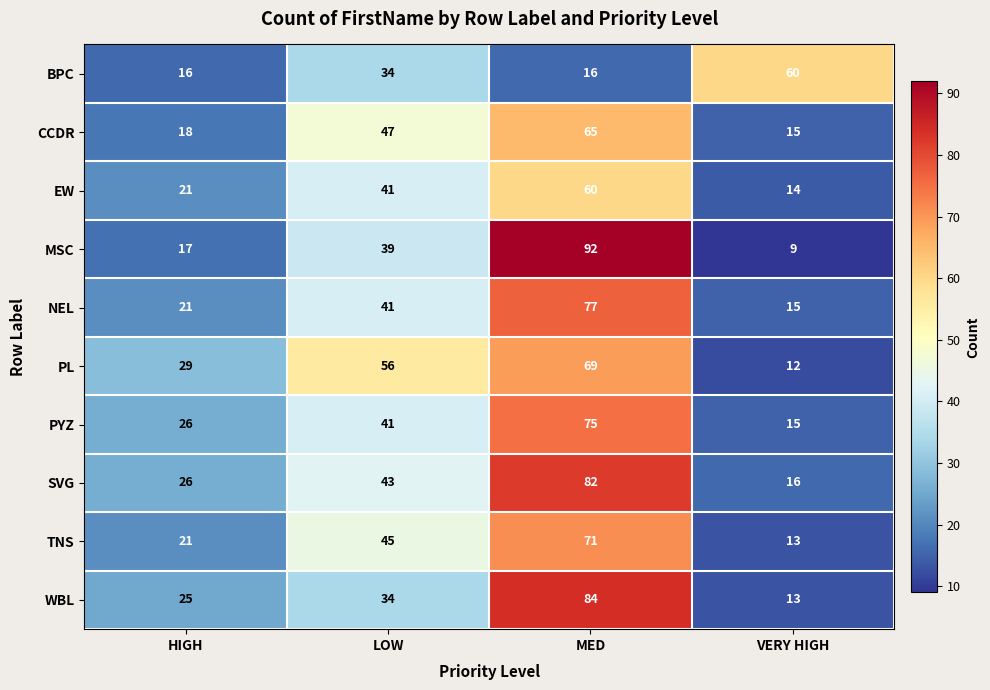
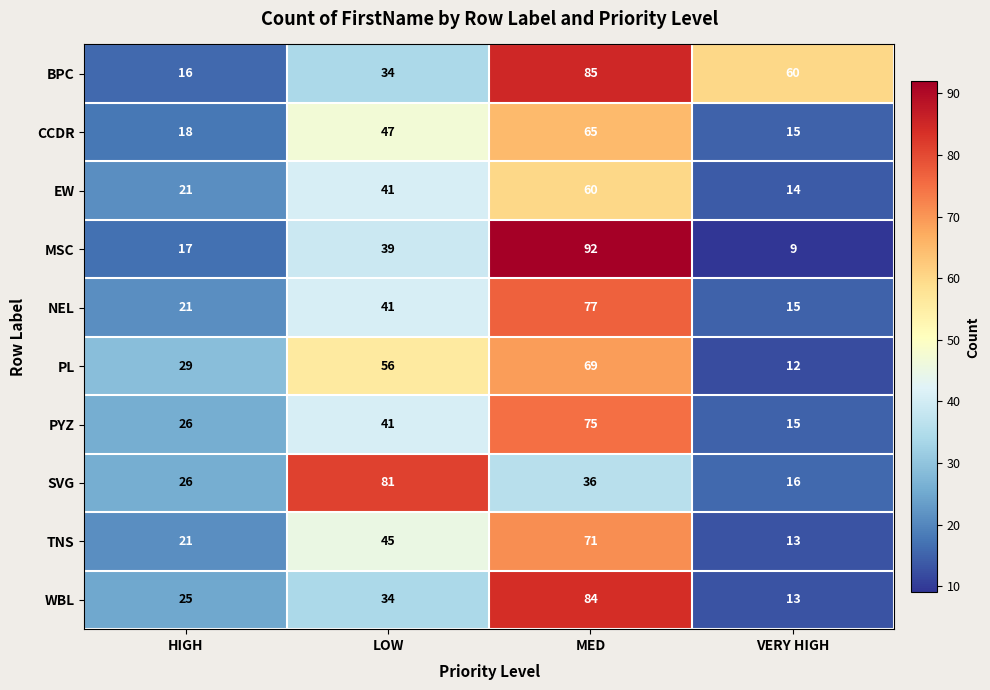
  {
    "BPC": {
      "HIGH": 16,
      "LOW": 34,
-     "MED": 16,
+     "MED": 85,
      "VERY HIGH": 60
    },
    "CCDR": {
      "HIGH": 18,
      "LOW": 47,
      "MED": 65,
      "VERY HIGH": 15
    },
    "EW": {
      "HIGH": 21,
      "LOW": 41,
      "MED": 60,
      "VERY HIGH": 14
    },
    "MSC": {
      "HIGH": 17,
      "LOW": 39,
      "MED": 92,
      "VERY HIGH": 9
    },
    "NEL": {
      "HIGH": 21,
      "LOW": 41,
      "MED": 77,
      "VERY HIGH": 15
    },
    "PL": {
      "HIGH": 29,
      "LOW": 56,
      "MED": 69,
      "VERY HIGH": 12
    },
    "PYZ": {
      "HIGH": 26,
      "LOW": 41,
      "MED": 75,
      "VERY HIGH": 15
    },
    "SVG": {
      "HIGH": 26,
-     "LOW": 43,
-     "MED": 82,
+     "LOW": 81,
+     "MED": 36,
      "VERY HIGH": 16
    },
    "TNS": {
      "HIGH": 21,
      "LOW": 45,
      "MED": 71,
      "VERY HIGH": 13
    },
    "WBL": {
      "HIGH": 25,
      "LOW": 34,
      "MED": 84,
      "VERY HIGH": 13
    }
  }
